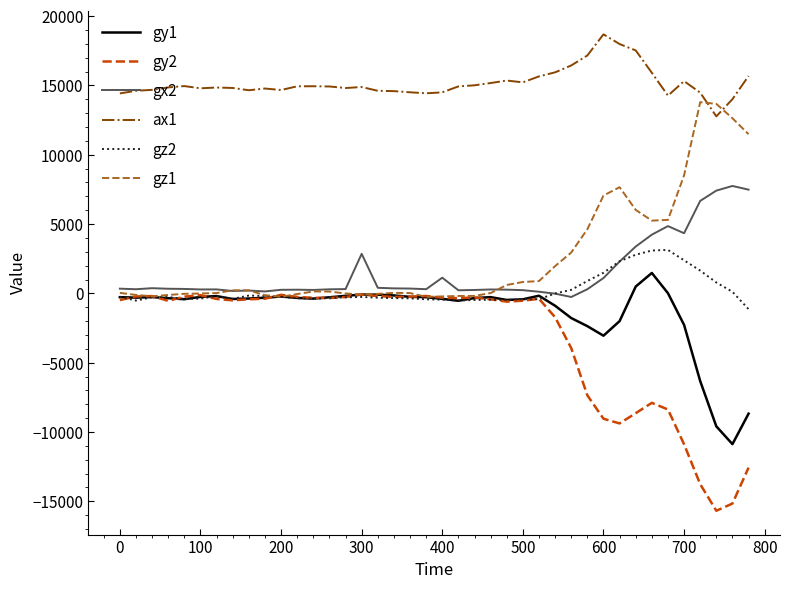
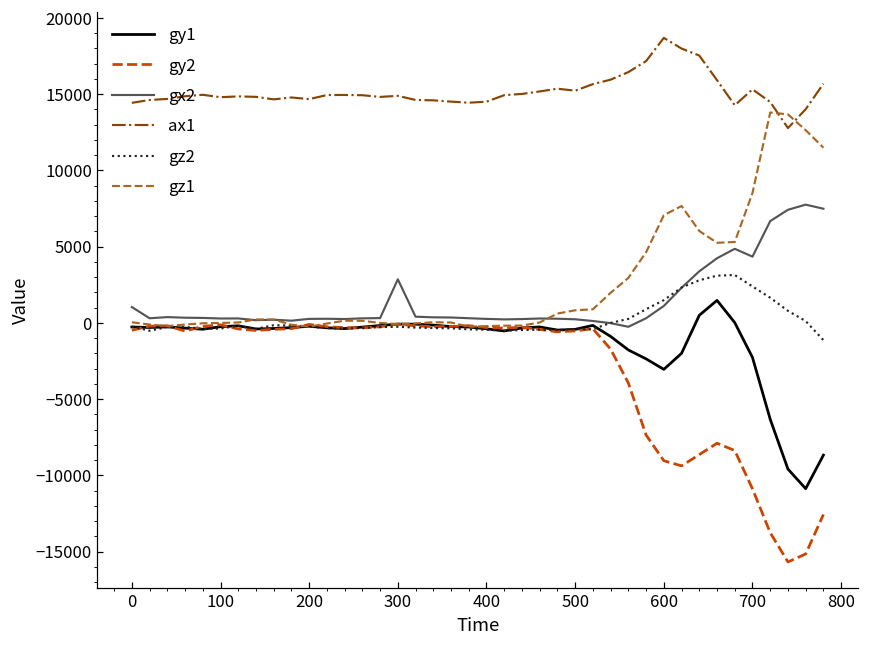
  {
    "gx2": {
-     "0": 300,
+     "0": 1000,
      "100": 300,
      "200": 300,
      "300": 2900,
-     "400": 1100,
+     "400": 300,
      "500": 200,
      "600": 1100,
      "700": 4300
    }
  }
